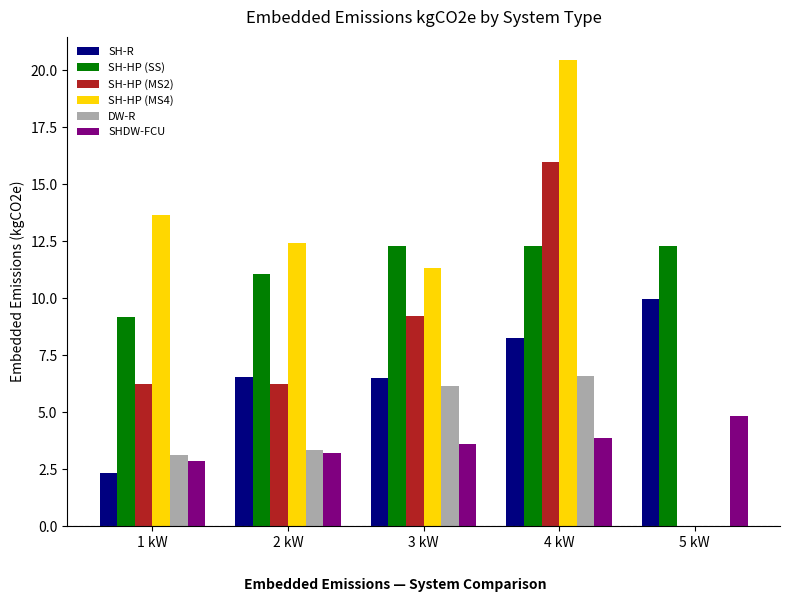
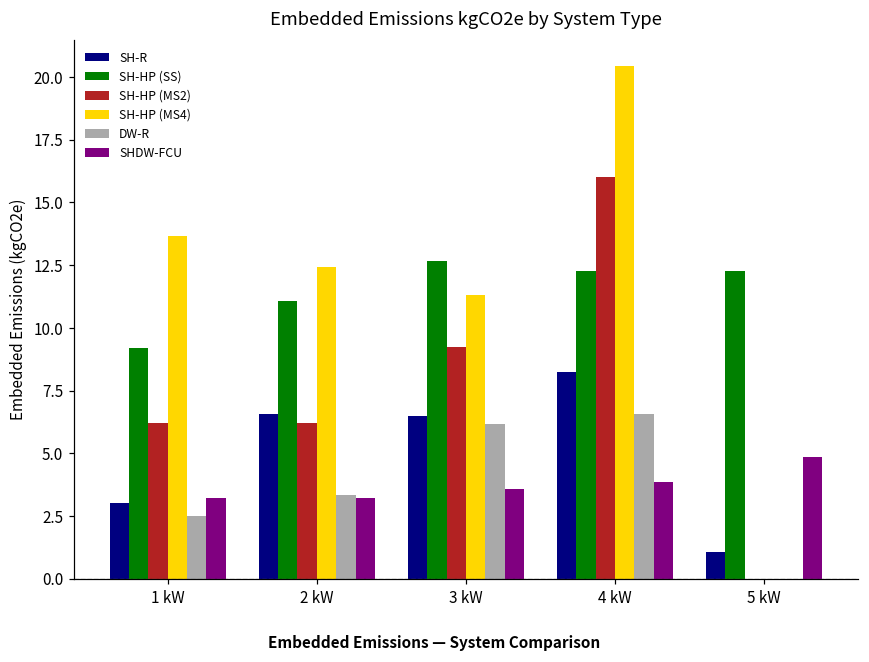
  {
    "SH-R": {
-     "1 kW": 2.3,
+     "1 kW": 3.0,
      "2 kW": 6.5,
      "3 kW": 6.5,
      "4 kW": 8.2,
-     "5 kW": 10.0
+     "5 kW": 1.1
    },
    "SH-HP (SS)": {
      "1 kW": 9.2,
      "2 kW": 11.1,
-     "3 kW": 12.3,
+     "3 kW": 12.6,
      "4 kW": 12.3,
      "5 kW": 12.3
    },
    "SH-HP (MS2)": {
      "1 kW": 6.2,
      "2 kW": 6.2,
      "3 kW": 9.2,
      "4 kW": 16.0,
      "5 kW": 0.0
    },
    "SH-HP (MS4)": {
      "1 kW": 13.7,
      "2 kW": 12.4,
      "3 kW": 11.3,
      "4 kW": 20.4,
      "5 kW": 0.0
    },
    "DW-R": {
-     "1 kW": 3.1,
+     "1 kW": 2.5,
      "2 kW": 3.3,
      "3 kW": 6.2,
      "4 kW": 6.6,
      "5 kW": 0.0
    },
    "SHDW-FCU": {
-     "1 kW": 2.9,
+     "1 kW": 3.2,
      "2 kW": 3.2,
      "3 kW": 3.6,
      "4 kW": 3.9,
      "5 kW": 4.8
    }
  }
